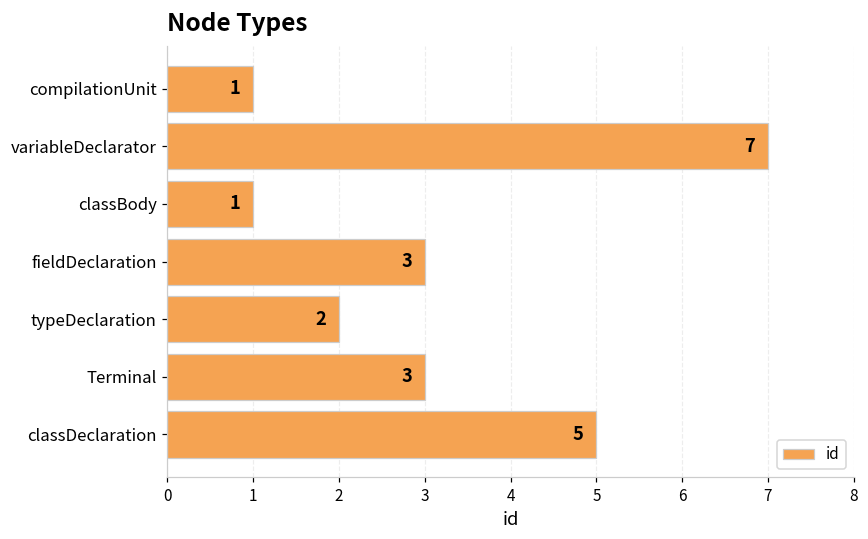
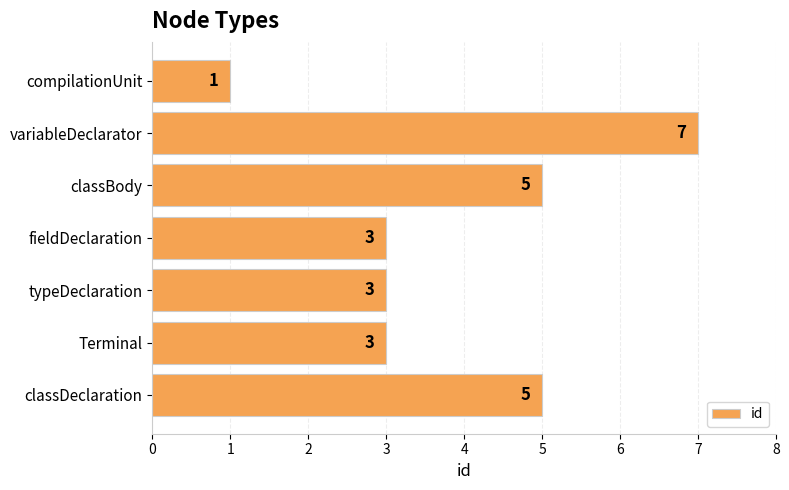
  {
    "compilationUnit": 1,
    "variableDeclarator": 7,
-   "classBody": 1,
+   "classBody": 5,
    "fieldDeclaration": 3,
-   "typeDeclaration": 2,
+   "typeDeclaration": 3,
    "Terminal": 3,
    "classDeclaration": 5
  }
